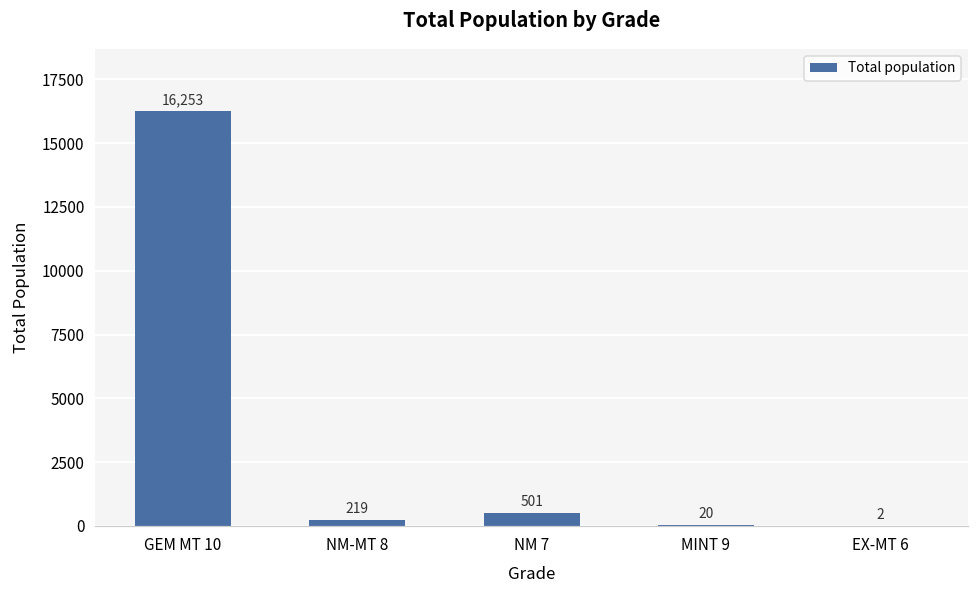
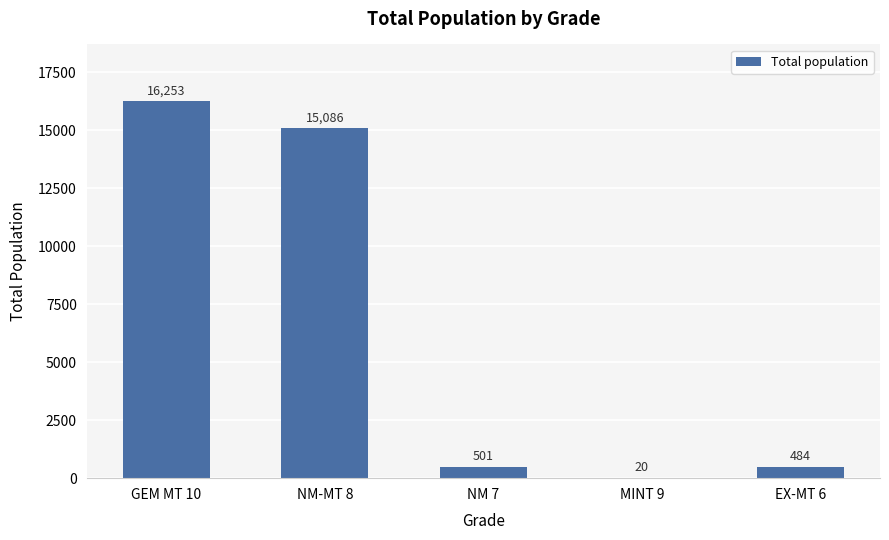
  {
    "GEM MT 10": "16,253",
-   "NM-MT 8": "219",
+   "NM-MT 8": "15,086",
    "NM 7": "501",
    "MINT 9": "20",
-   "EX-MT 6": "2"
+   "EX-MT 6": "484"
  }
